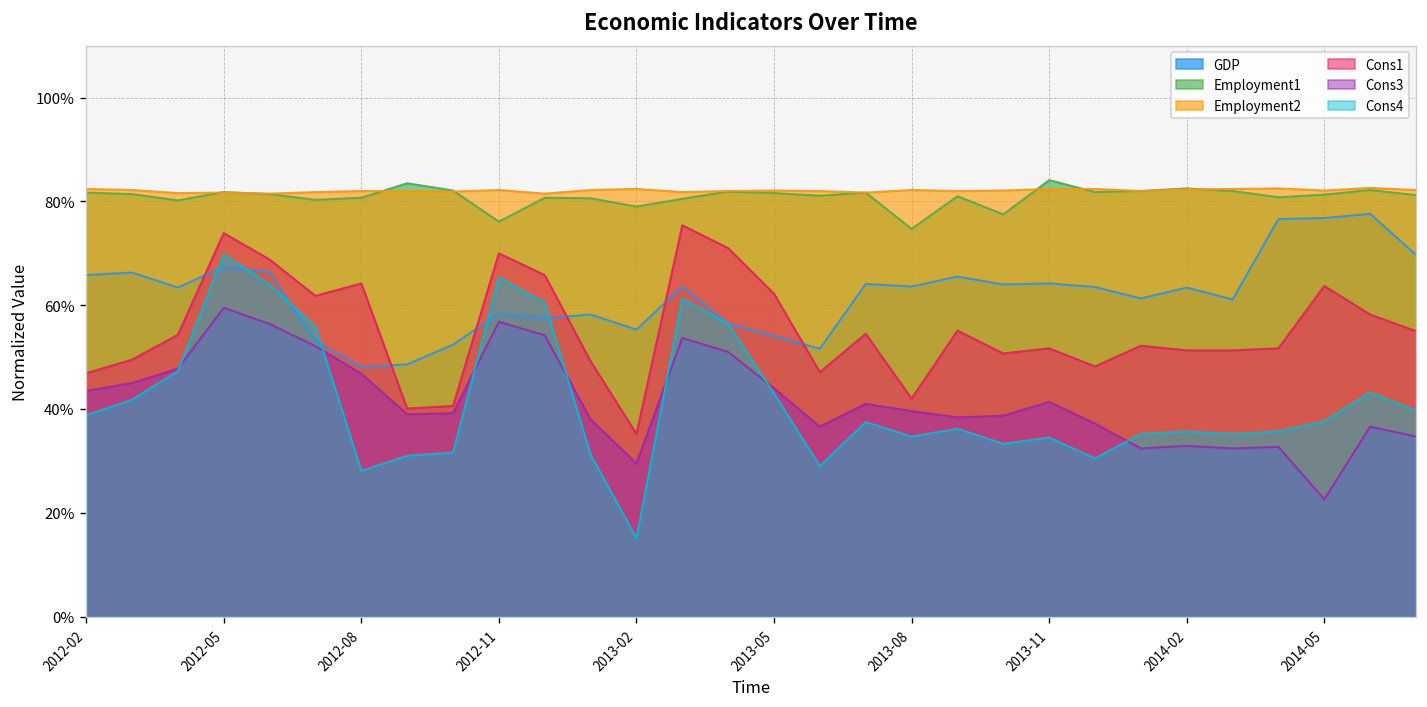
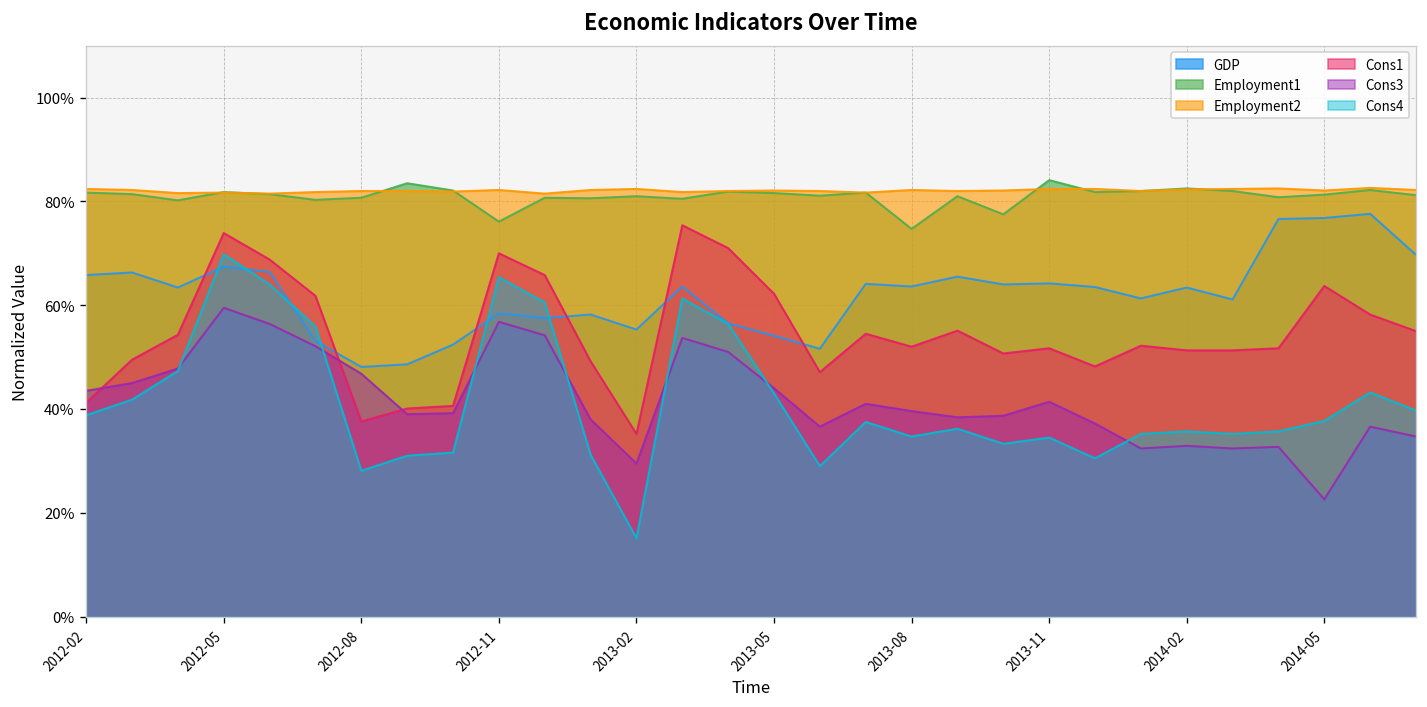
  {
    "Employment1": {
      "2012-02": "82%",
      "2012-08": "81%",
      "2012-11": "76%",
-     "2013-02": "79%",
+     "2013-02": "81%",
      "2013-08": "75%",
      "2013-11": "84%",
      "2014-05": "81%"
    },
    "Employment2": {
      "2012-02": "82%",
      "2012-08": "82%",
      "2012-11": "82%",
      "2013-02": "82%",
      "2013-08": "82%",
      "2013-11": "82%",
      "2014-05": "82%"
    },
    "Cons1": {
-     "2012-02": "47%",
+     "2012-02": "41%",
      "2012-05": "74%",
-     "2012-08": "64%",
+     "2012-08": "38%",
      "2012-11": "70%",
      "2013-02": "35%",
      "2013-05": "62%",
-     "2013-08": "42%",
+     "2013-08": "52%",
      "2013-11": "52%",
      "2014-02": "51%",
      "2014-05": "64%"
    },
    "Cons3": {
      "2012-02": "44%",
      "2012-05": "60%",
      "2012-08": "47%",
      "2012-11": "57%",
      "2013-02": "30%",
      "2013-05": "44%",
      "2013-08": "40%",
      "2013-11": "41%",
      "2014-02": "33%",
      "2014-05": "23%"
    }
  }
